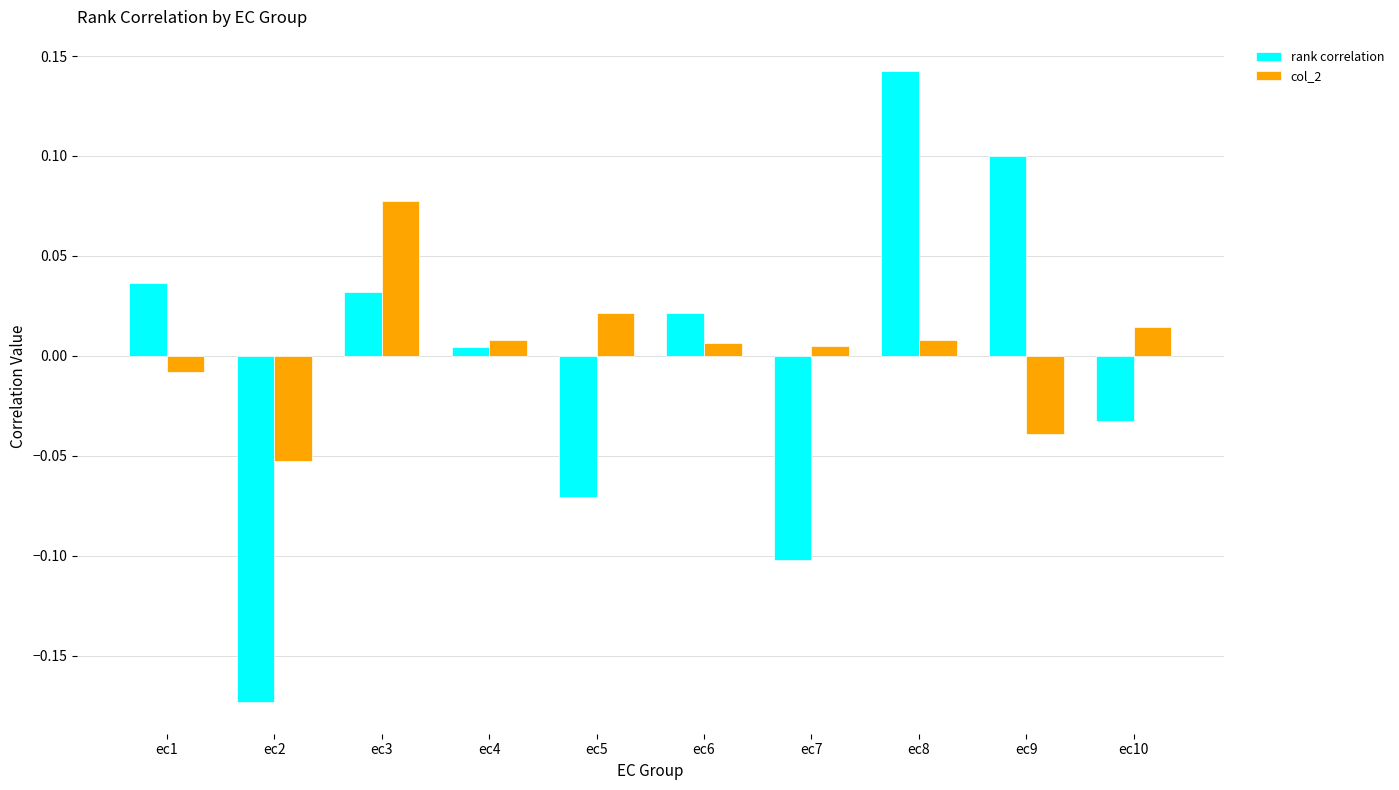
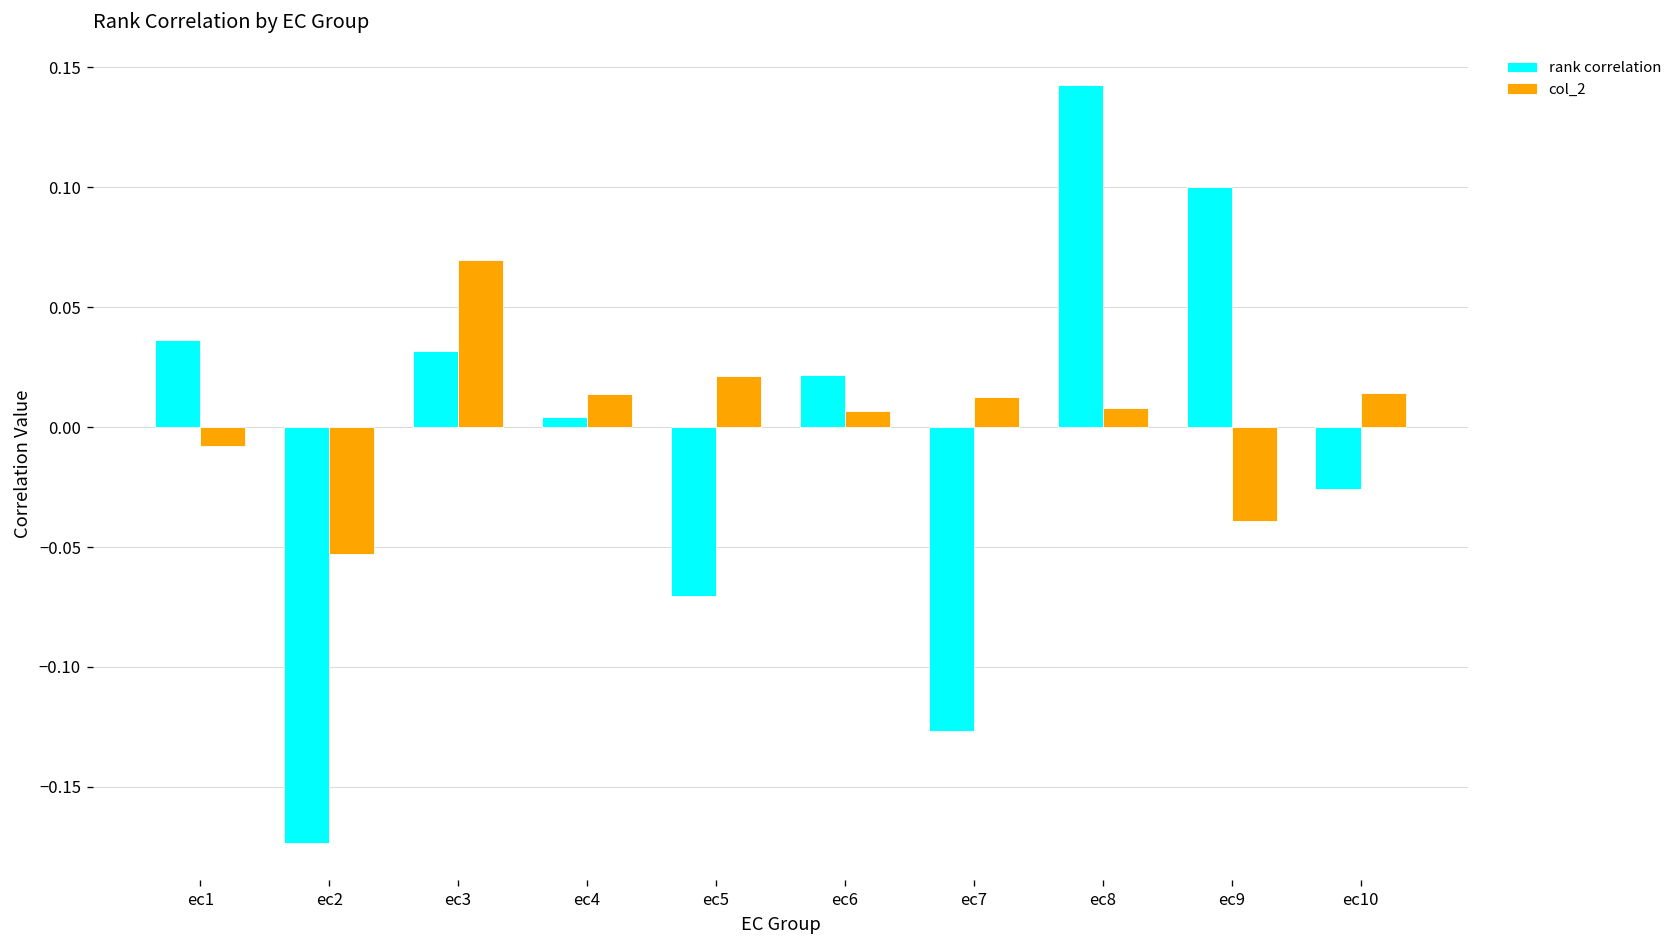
  {
    "rank correlation": {
      "ec1": 0.036,
      "ec2": -0.173,
      "ec3": 0.032,
      "ec4": 0.004,
      "ec5": -0.070,
      "ec6": 0.022,
-     "ec7": -0.102,
+     "ec7": -0.127,
      "ec8": 0.142,
      "ec9": 0.100,
-     "ec10": -0.033
+     "ec10": -0.026
    },
    "col_2": {
      "ec1": -0.008,
      "ec2": -0.053,
-     "ec3": 0.078,
-     "ec4": 0.008,
+     "ec3": 0.070,
+     "ec4": 0.014,
      "ec5": 0.022,
      "ec6": 0.007,
-     "ec7": 0.005,
+     "ec7": 0.013,
      "ec8": 0.008,
      "ec9": -0.039,
      "ec10": 0.014
    }
  }
